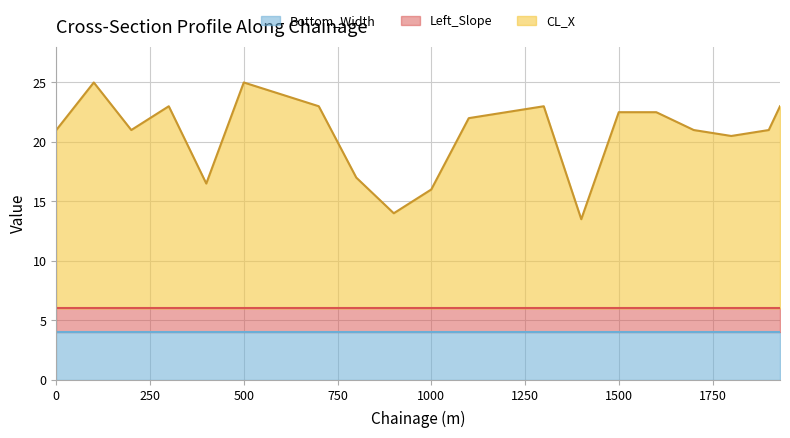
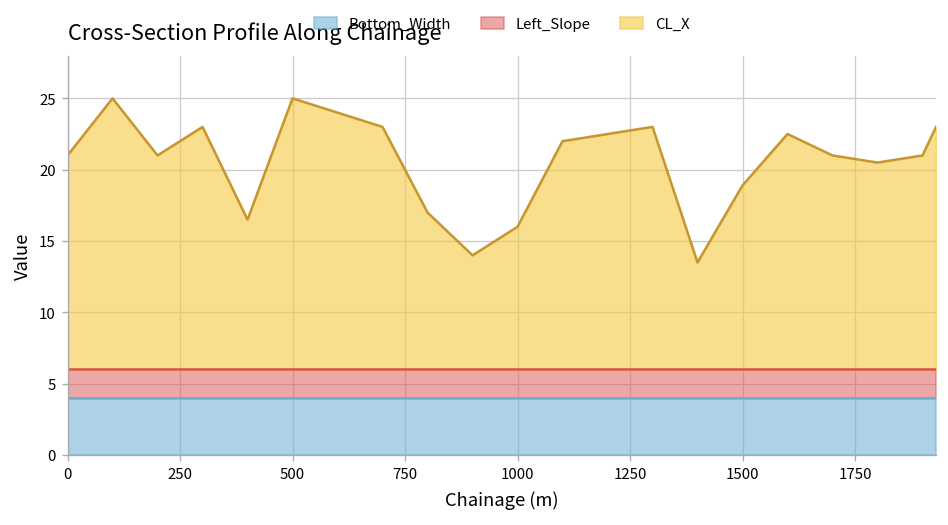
  {
    "Bottom_Width": {
      "0": 4.0,
      "500": 4.0,
      "1000": 4.0,
      "1500": 4.0
    },
    "Left_Slope": {
      "0": 6.0,
      "500": 6.0,
      "1000": 6.0,
      "1500": 6.0
    },
    "CL_X": {
      "0": 21.0,
      "500": 25.0,
      "1000": 16.0,
-     "1500": 22.5
+     "1500": 18.9
    }
  }
